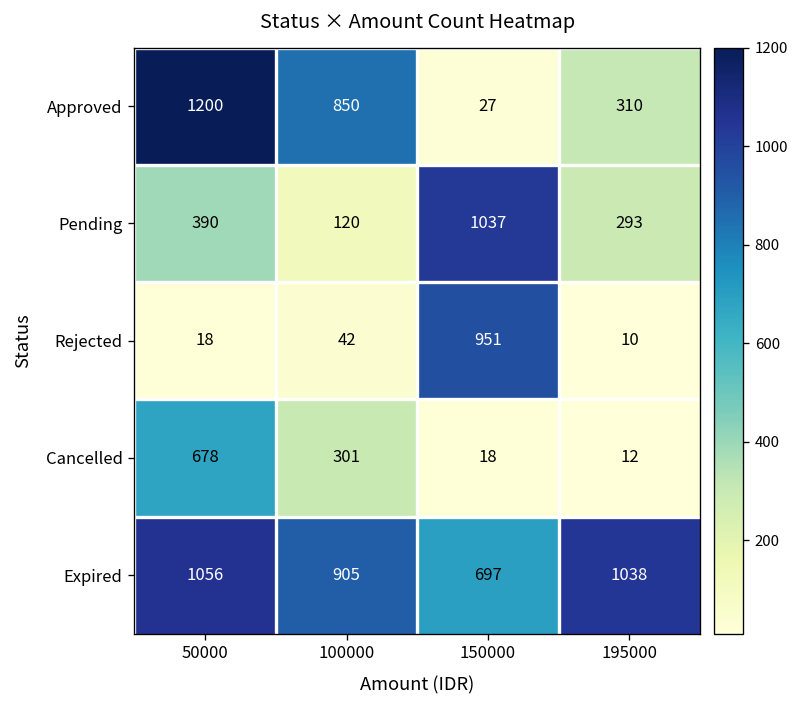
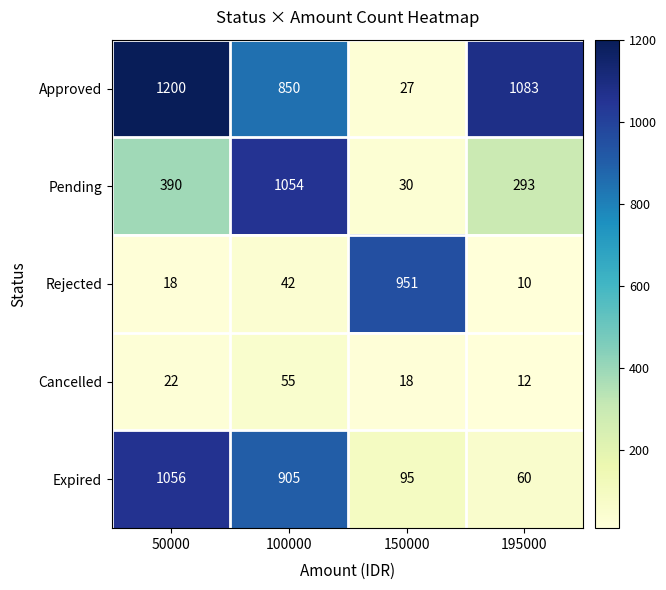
  {
    "Approved": {
      "50000": 1200,
      "100000": 850,
      "150000": 27,
-     "195000": 310
+     "195000": 1083
    },
    "Pending": {
      "50000": 390,
-     "100000": 120,
-     "150000": 1037,
+     "100000": 1054,
+     "150000": 30,
      "195000": 293
    },
    "Rejected": {
      "50000": 18,
      "100000": 42,
      "150000": 951,
      "195000": 10
    },
    "Cancelled": {
-     "50000": 678,
-     "100000": 301,
+     "50000": 22,
+     "100000": 55,
      "150000": 18,
      "195000": 12
    },
    "Expired": {
      "50000": 1056,
      "100000": 905,
-     "150000": 697,
-     "195000": 1038
+     "150000": 95,
+     "195000": 60
    }
  }
